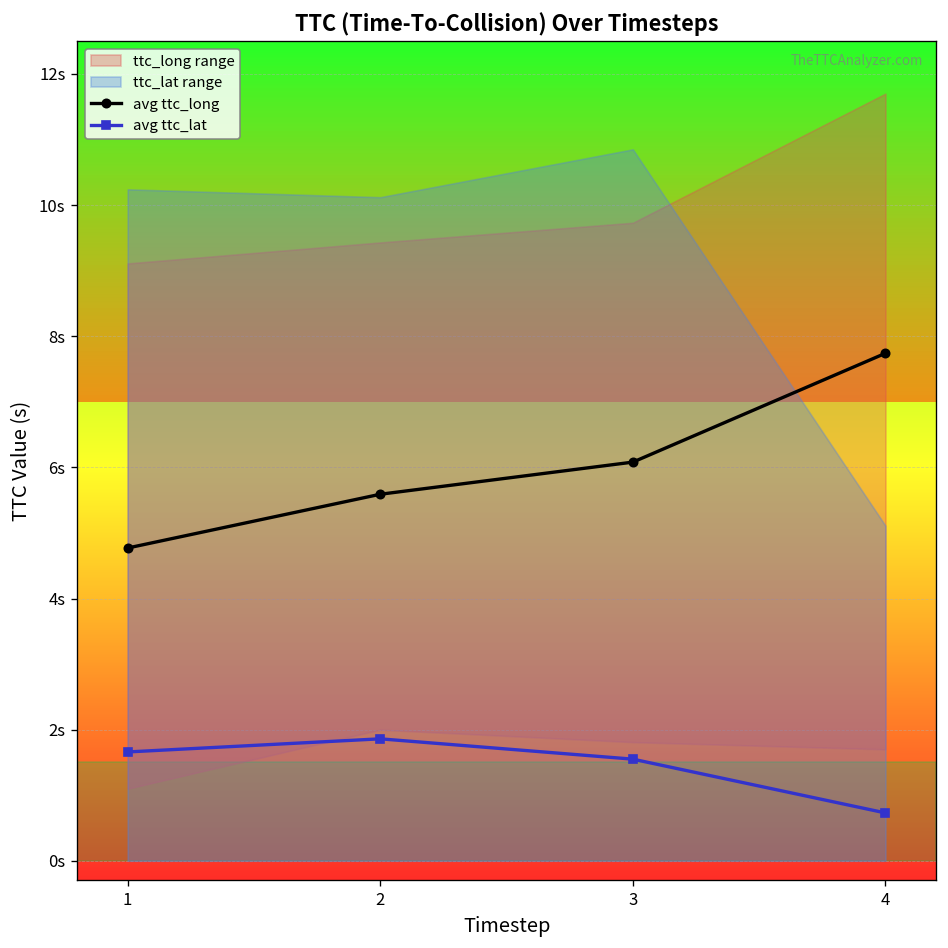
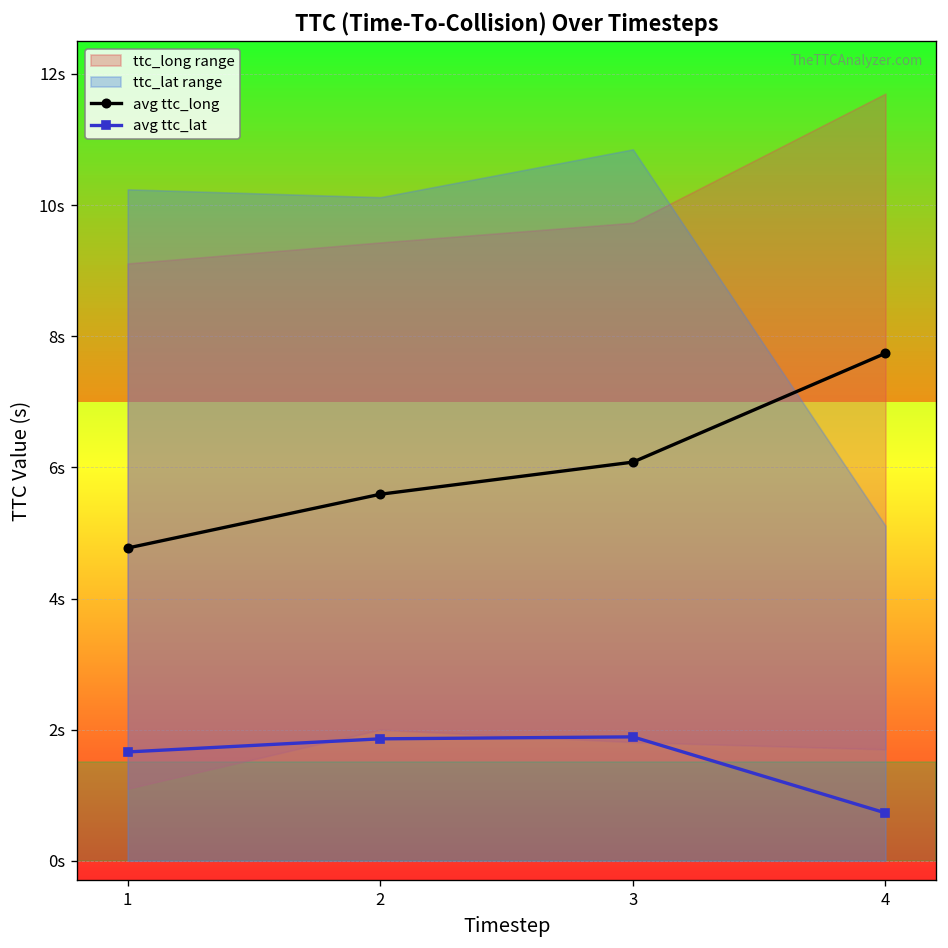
  {
    "avg ttc_long": {
      "1": "4.8s",
      "2": "5.6s",
      "3": "6.1s",
      "4": "7.7s"
    },
    "avg ttc_lat": {
      "1": "1.7s",
      "2": "1.9s",
-     "3": "1.6s",
+     "3": "1.9s",
      "4": "0.7s"
    },
    "ttc_lat range": {
      "1": "10.2s",
      "2": "10.1s",
      "3": "10.9s",
      "4": "5.1s"
    }
  }
